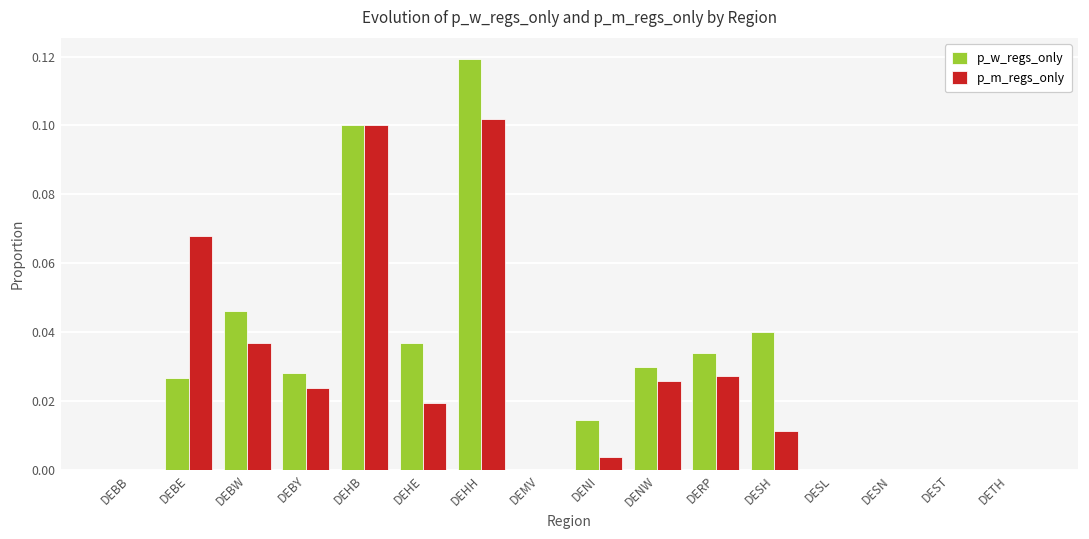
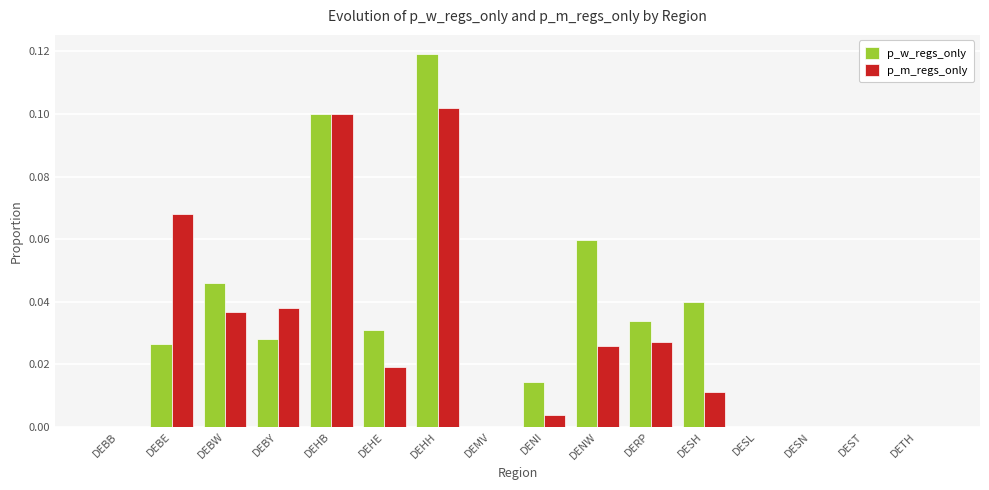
  {
    "p_w_regs_only": {
      "DEBB": 0.000,
      "DEBE": 0.027,
      "DEBW": 0.046,
      "DEBY": 0.028,
      "DEHB": 0.100,
-     "DEHE": 0.037,
+     "DEHE": 0.031,
      "DEHH": 0.119,
      "DEMV": 0.000,
      "DENI": 0.014,
-     "DENW": 0.030,
+     "DENW": 0.060,
      "DERP": 0.034,
      "DESH": 0.040,
      "DESL": 0.000,
      "DESN": 0.000,
      "DEST": 0.000,
      "DETH": 0.000
    },
    "p_m_regs_only": {
      "DEBB": 0.000,
      "DEBE": 0.068,
      "DEBW": 0.037,
-     "DEBY": 0.024,
+     "DEBY": 0.038,
      "DEHB": 0.100,
      "DEHE": 0.019,
      "DEHH": 0.102,
      "DEMV": 0.000,
      "DENI": 0.004,
      "DENW": 0.026,
      "DERP": 0.027,
      "DESH": 0.011,
      "DESL": 0.000,
      "DESN": 0.000,
      "DEST": 0.000,
      "DETH": 0.000
    }
  }
